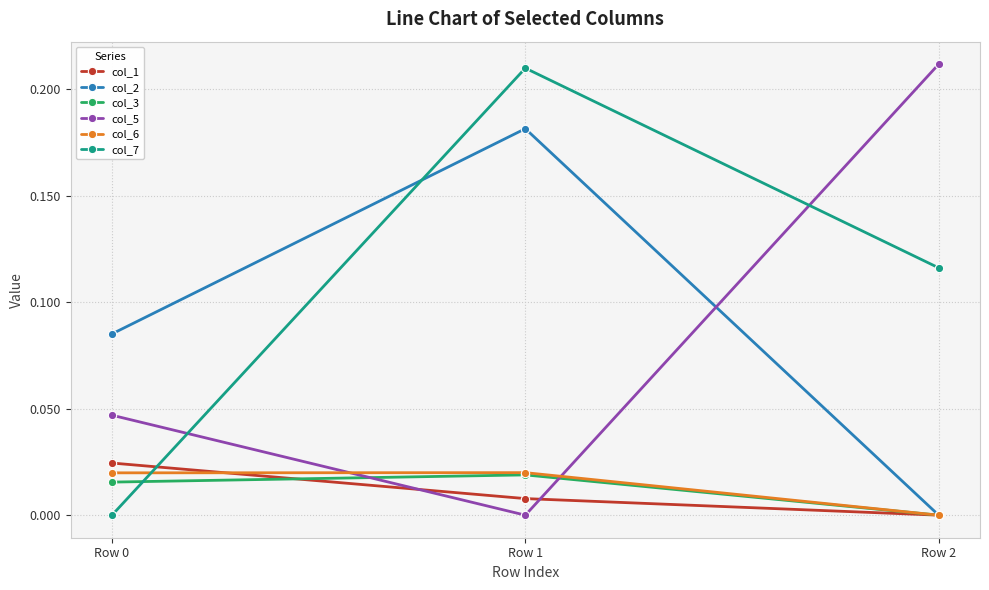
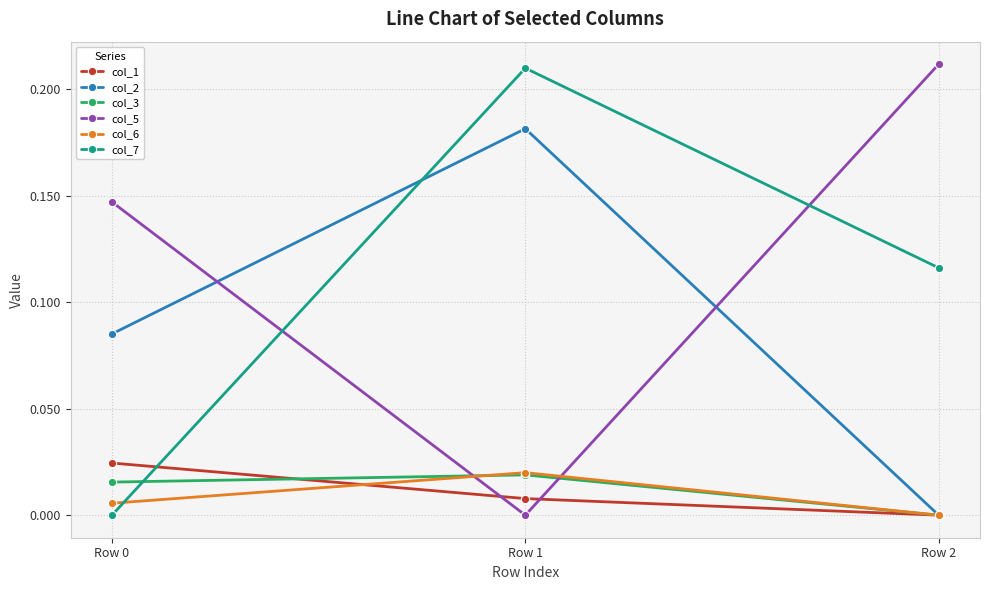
  {
    "col_1": {
      "Row 0": 0.024,
      "Row 1": 0.008
    },
    "col_2": {
      "Row 0": 0.085,
      "Row 1": 0.182
    },
    "col_5": {
-     "Row 0": 0.047,
+     "Row 0": 0.147,
      "Row 1": 0.000,
      "Row 2": 0.212
    },
    "col_6": {
-     "Row 0": 0.020
+     "Row 0": 0.006
    }
  }
